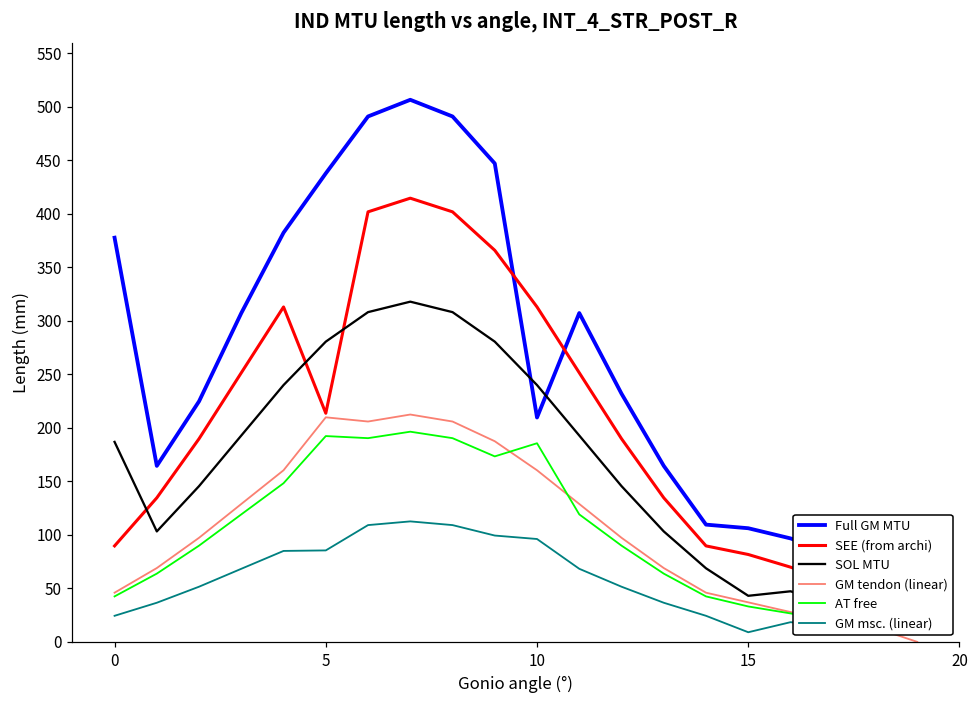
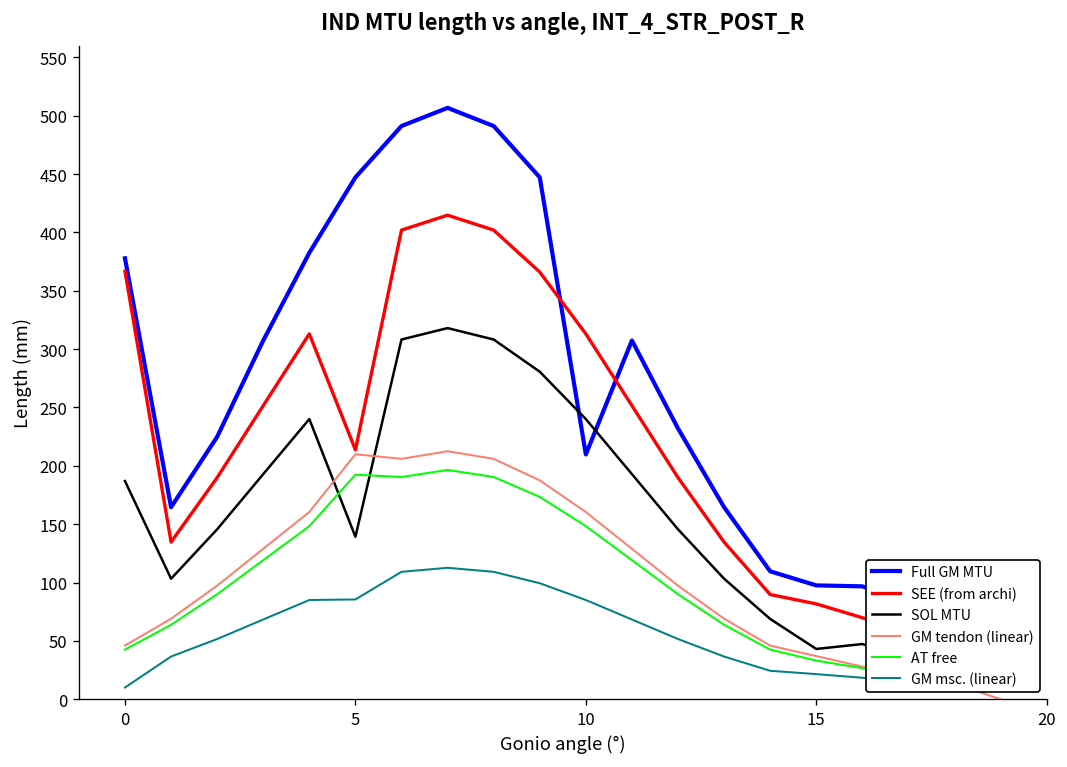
  {
    "Full GM MTU": {
      "0": 380,
-     "5": 440,
+     "5": 450,
      "10": 210,
-     "15": 110
+     "15": 100
    },
    "SEE (from archi)": {
-     "0": 90,
+     "0": 370,
      "5": 210,
      "10": 310,
      "15": 80
    },
    "SOL MTU": {
      "0": 190,
-     "5": 280,
+     "5": 140,
      "10": 240,
      "15": 40
    },
    "GM tendon (linear)": {
      "0": 50,
      "5": 210,
      "10": 160,
      "15": 40
    },
    "AT free": {
      "0": 40,
      "5": 190,
-     "10": 190,
+     "10": 150,
      "15": 30
    },
    "GM msc. (linear)": {
-     "0": 20,
+     "0": 10,
      "5": 90,
-     "10": 100,
-     "15": 10
+     "10": 80,
+     "15": 20
    }
  }
